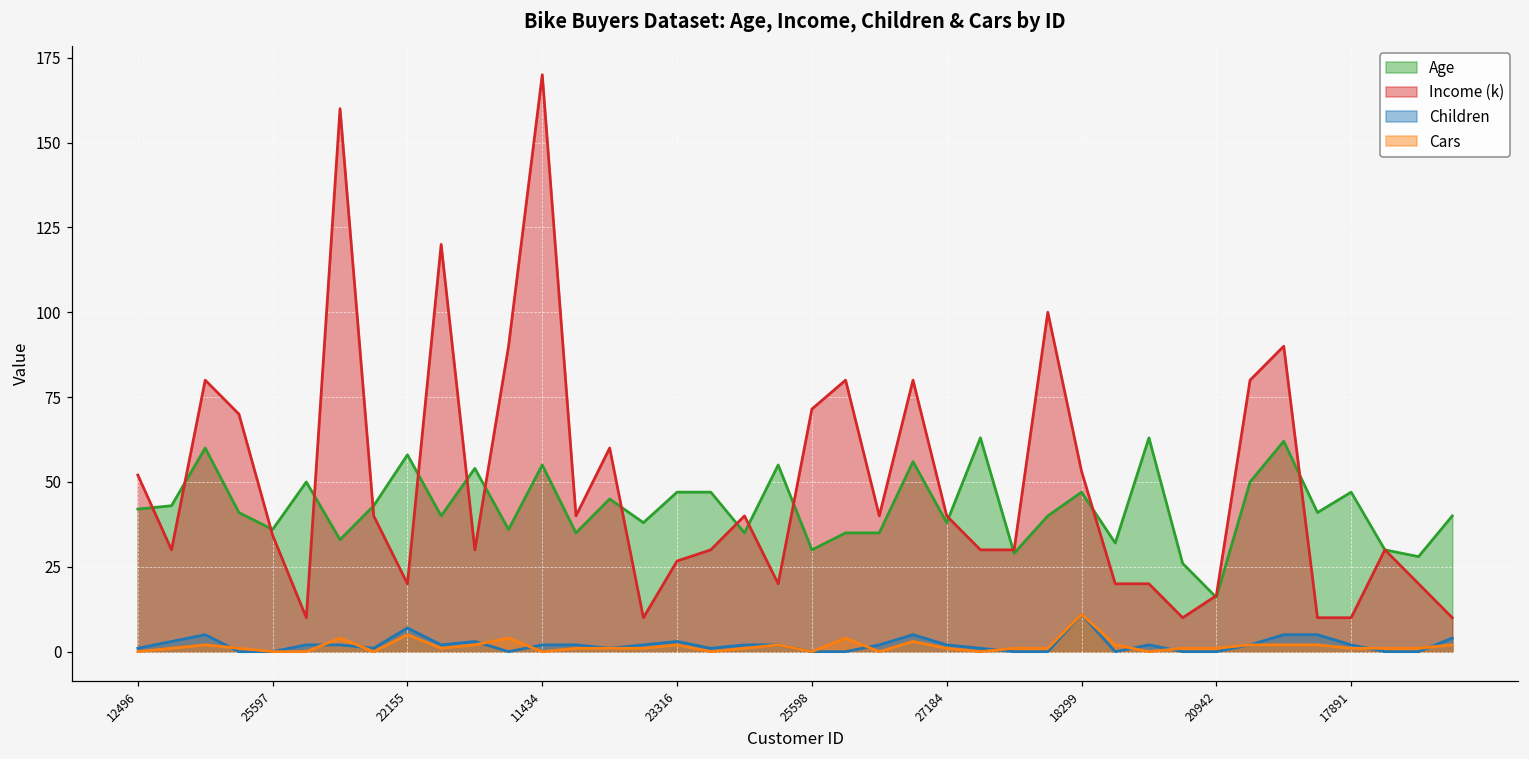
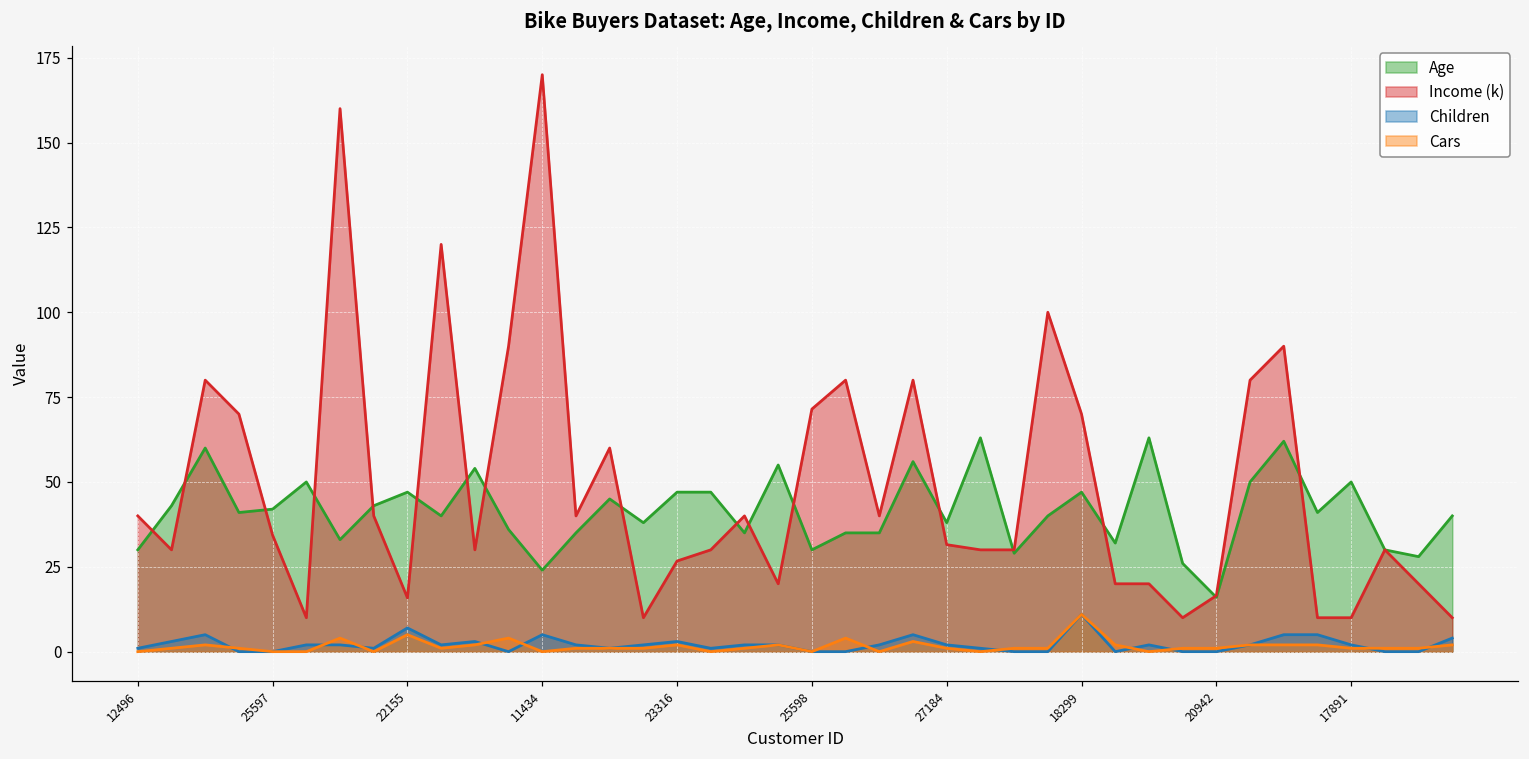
  {
    "Age": {
-     "12496": 42,
-     "25597": 36,
-     "22155": 58,
-     "11434": 55,
+     "12496": 30,
+     "25597": 42,
+     "22155": 47,
+     "11434": 24,
      "23316": 47,
      "25598": 30,
      "27184": 38,
      "18299": 47,
-     "17891": 47
+     "17891": 50
    },
    "Income (k)": {
-     "12496": 52,
+     "12496": 40,
      "25597": 34,
-     "22155": 20,
+     "22155": 16,
      "11434": 170,
      "23316": 27,
      "25598": 71,
-     "27184": 40,
-     "18299": 53,
+     "27184": 32,
+     "18299": 70,
      "17891": 10
    },
    "Children": {
      "12496": 1,
      "22155": 7,
-     "11434": 2,
+     "11434": 5,
      "23316": 3,
      "27184": 2,
      "20942": 0,
      "17891": 2
    },
    "Cars": {
      "12496": 0,
      "22155": 5,
      "11434": 0,
      "23316": 2,
      "27184": 1,
      "20942": 1,
      "17891": 1
    }
  }
